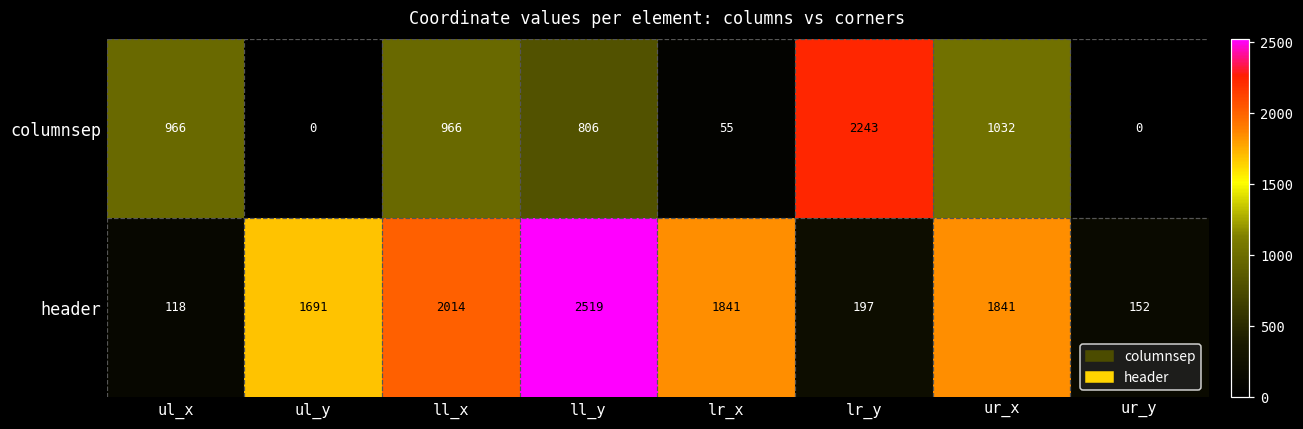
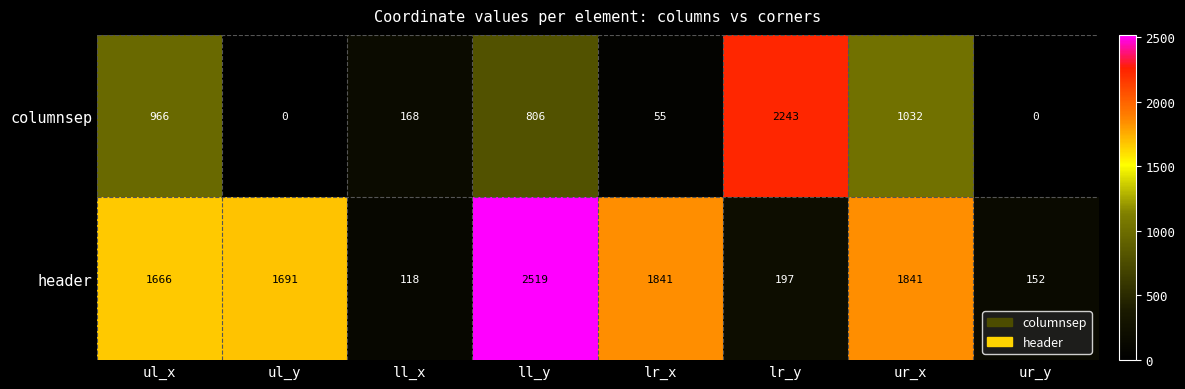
  {
    "columnsep": {
      "ul_x": 966,
      "ul_y": 0,
-     "ll_x": 966,
+     "ll_x": 168,
      "ll_y": 806,
      "lr_x": 55,
      "lr_y": 2243,
      "ur_x": 1032,
      "ur_y": 0
    },
    "header": {
-     "ul_x": 118,
+     "ul_x": 1666,
      "ul_y": 1691,
-     "ll_x": 2014,
+     "ll_x": 118,
      "ll_y": 2519,
      "lr_x": 1841,
      "lr_y": 197,
      "ur_x": 1841,
      "ur_y": 152
    }
  }
